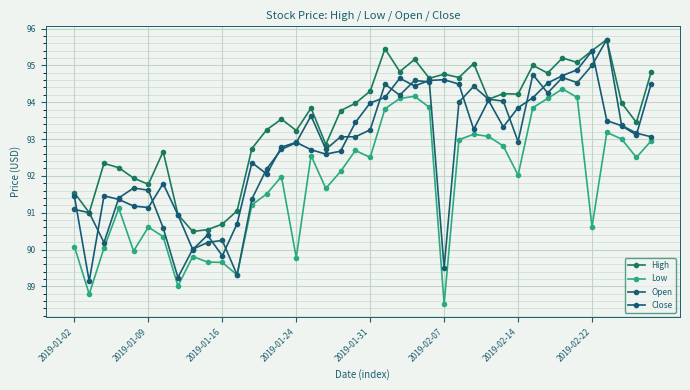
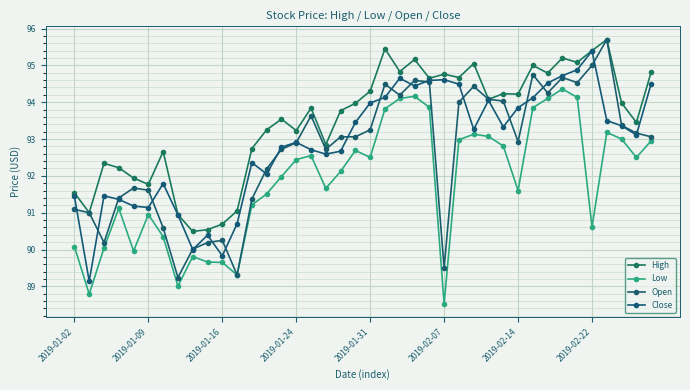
  {
    "Low": {
      "2019-01-02": 90.1,
-     "2019-01-09": 90.6,
+     "2019-01-09": 91.0,
      "2019-01-16": 89.7,
-     "2019-01-24": 89.8,
+     "2019-01-24": 92.4,
      "2019-01-31": 92.5,
      "2019-02-07": 88.5,
-     "2019-02-14": 92.0,
+     "2019-02-14": 91.6,
      "2019-02-22": 90.6
    }
  }
